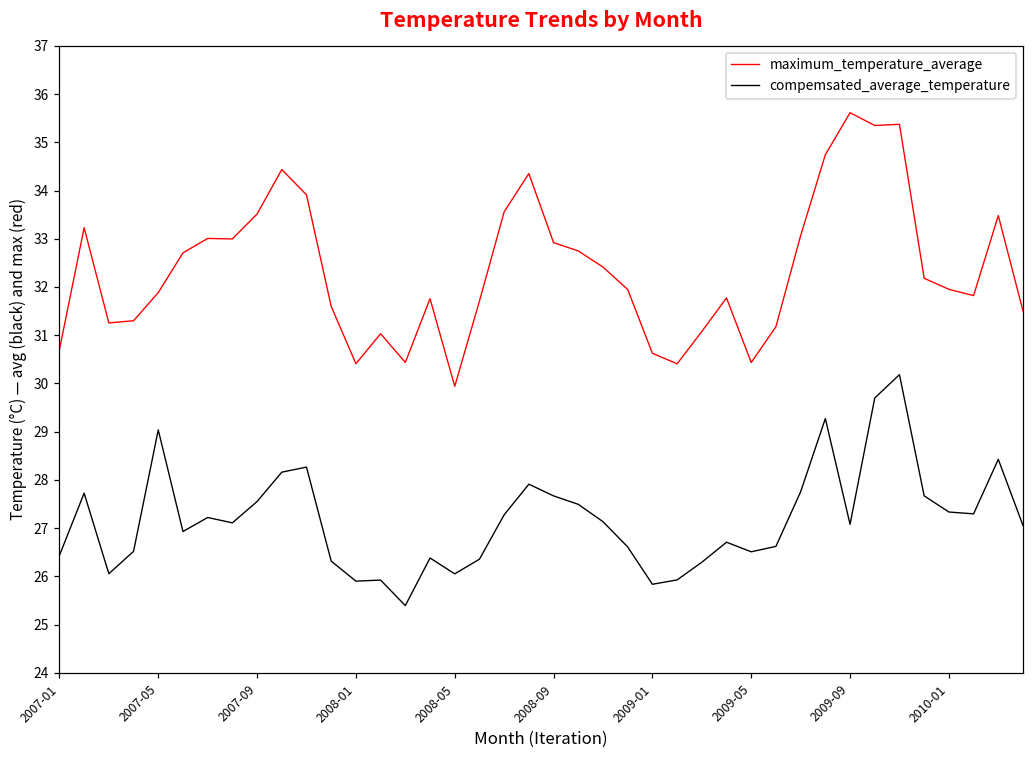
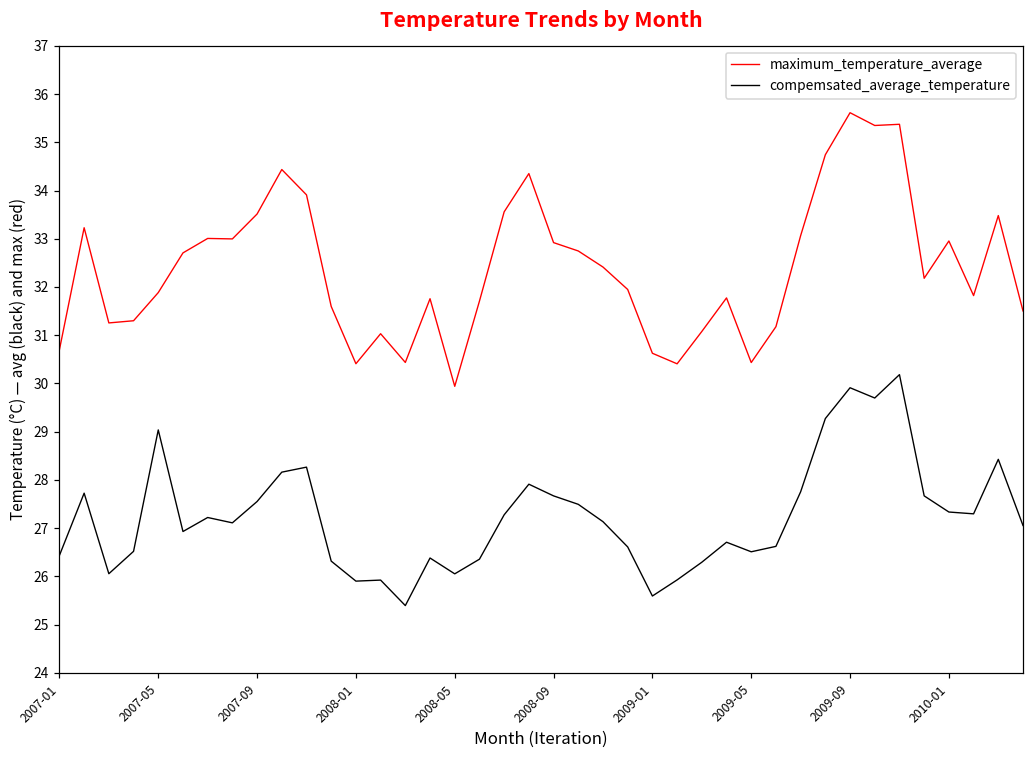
  {
    "maximum_temperature_average": {
      "2007-01": 30.7,
      "2007-05": 31.9,
      "2007-09": 33.5,
      "2008-01": 30.4,
      "2008-05": 29.9,
      "2008-09": 32.9,
      "2009-01": 30.6,
      "2009-05": 30.4,
      "2009-09": 35.6,
-     "2010-01": 32.0
+     "2010-01": 33.0
    },
    "compemsated_average_temperature": {
      "2007-01": 26.4,
      "2007-05": 29.0,
      "2007-09": 27.6,
      "2008-01": 25.9,
      "2008-05": 26.1,
      "2008-09": 27.7,
-     "2009-01": 25.8,
+     "2009-01": 25.6,
      "2009-05": 26.5,
-     "2009-09": 27.1,
+     "2009-09": 29.9,
      "2010-01": 27.3
    }
  }
